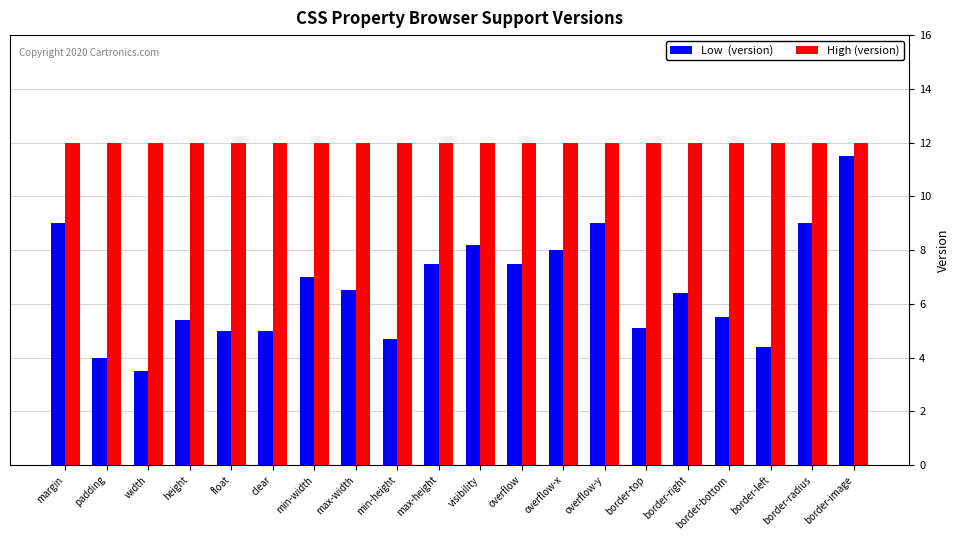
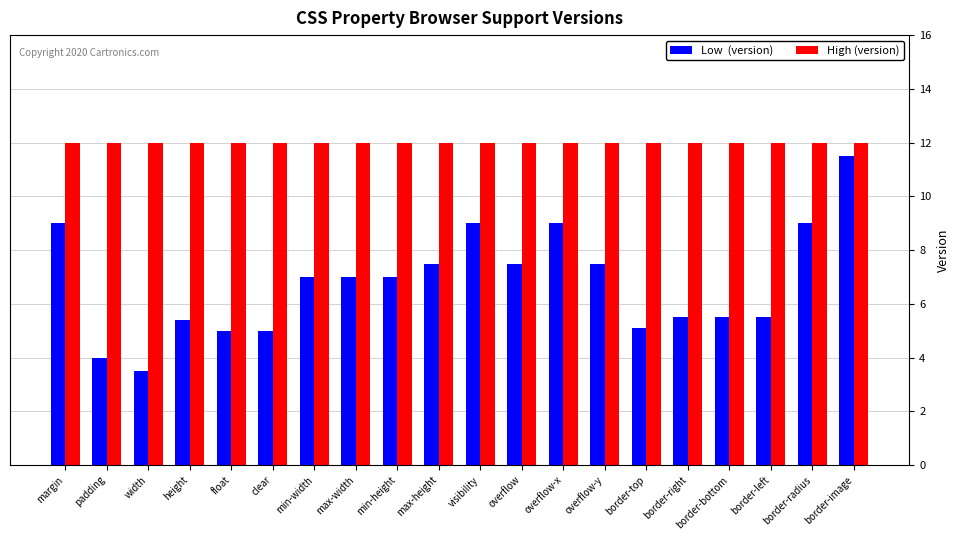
  {
    "Low (version)": {
      "margin": 9.0,
      "padding": 4.0,
      "width": 3.5,
      "height": 5.4,
      "float": 5.0,
      "clear": 5.0,
      "min-width": 7.0,
-     "max-width": 6.5,
-     "min-height": 4.7,
+     "max-width": 7.0,
+     "min-height": 7.0,
      "max-height": 7.5,
-     "visibility": 8.2,
+     "visibility": 9.0,
      "overflow": 7.5,
-     "overflow-x": 8,
-     "overflow-y": 9.0,
+     "overflow-x": 9,
+     "overflow-y": 7.5,
      "border-top": 5.1,
-     "border-right": 6.4,
+     "border-right": 5.5,
      "border-bottom": 5.5,
-     "border-left": 4.4,
+     "border-left": 5.5,
      "border-radius": 9.0,
      "border-image": 11.5
    },
    "High (version)": {
      "margin": 12.0,
      "padding": 12.0,
      "width": 12.0,
      "height": 12.0,
      "float": 12.0,
      "clear": 12.0,
      "min-width": 12.0,
      "max-width": 12.0,
      "min-height": 12.0,
      "max-height": 12.0,
      "visibility": 12.0,
      "overflow": 12.0,
      "overflow-x": 12.0,
      "overflow-y": 12.0,
      "border-top": 12.0,
      "border-right": 12.0,
      "border-bottom": 12.0,
      "border-left": 12.0,
      "border-radius": 12.0,
      "border-image": 12.0
    }
  }
